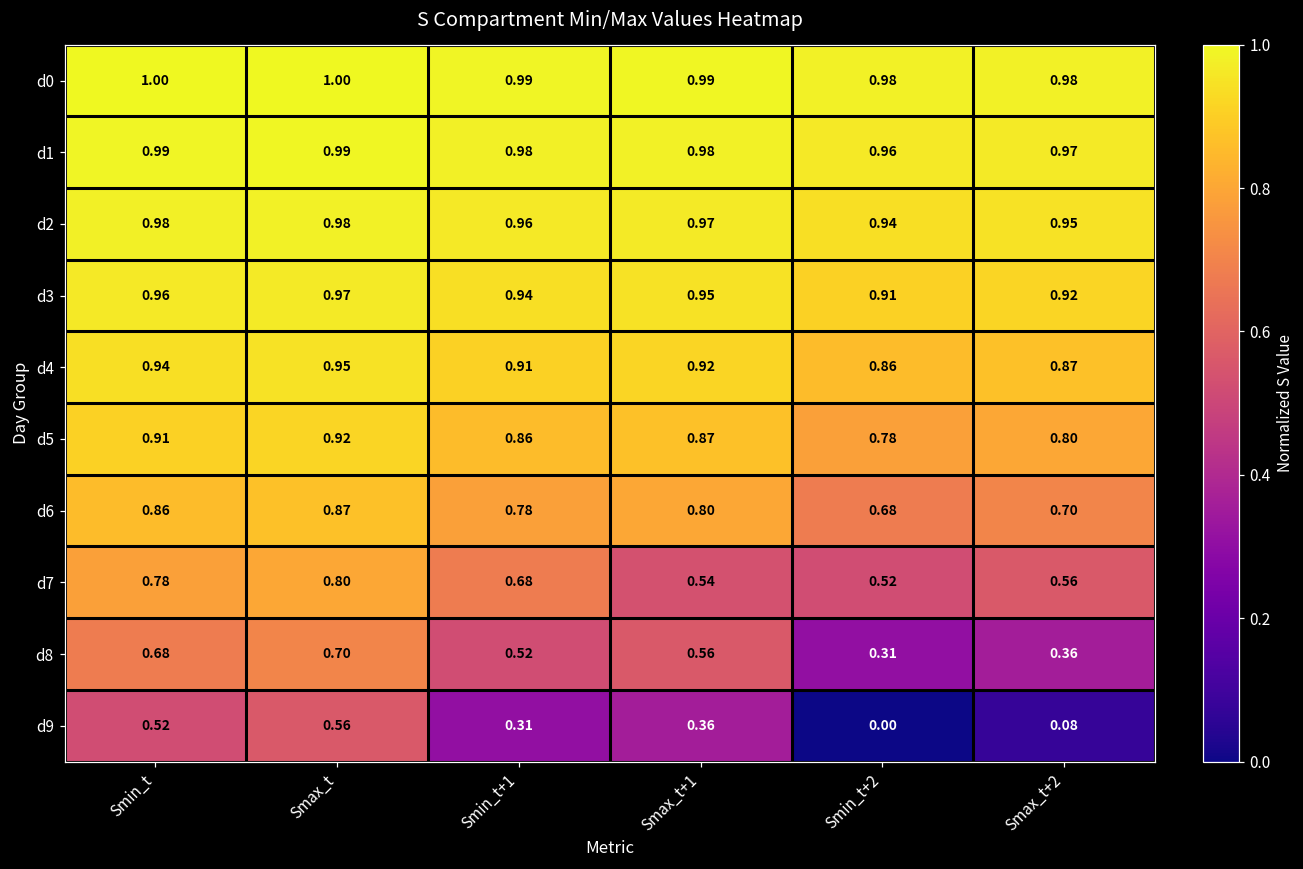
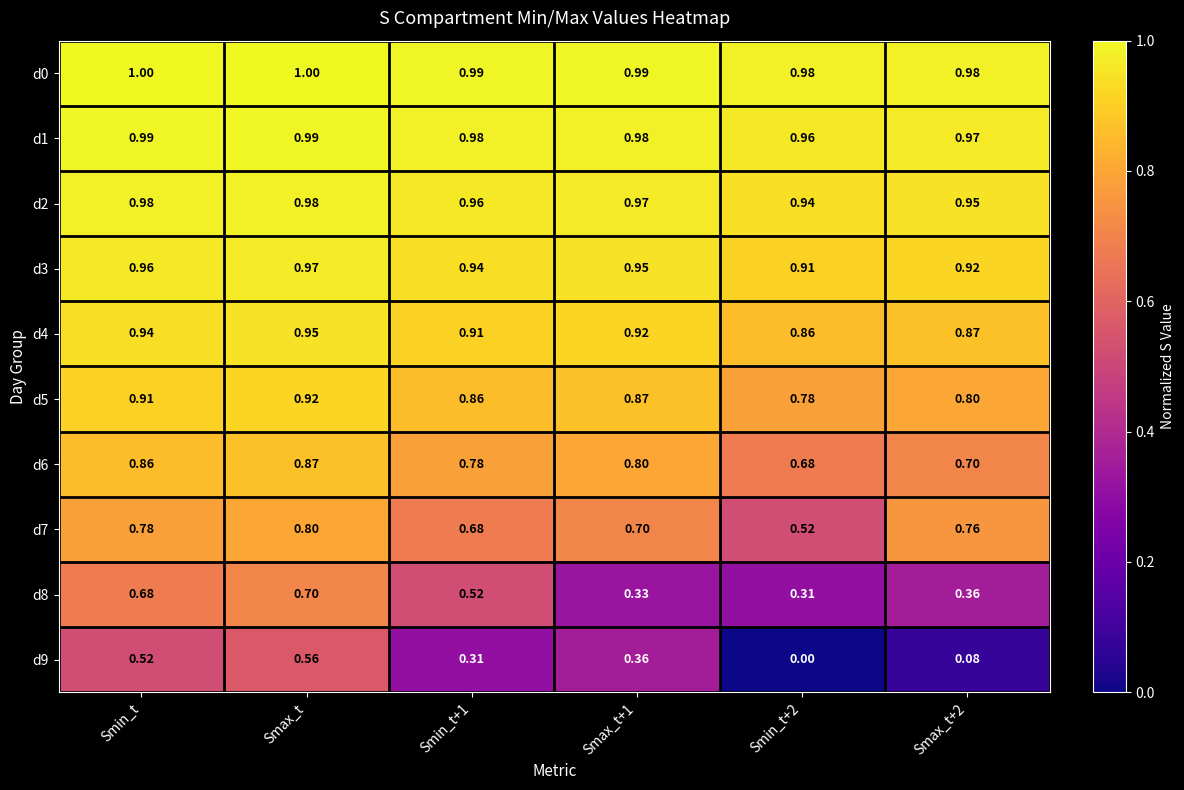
  {
    "d0": {
      "Smin_t": 1.00,
      "Smax_t": 1.00,
      "Smin_t+1": 0.99,
      "Smax_t+1": 0.99,
      "Smin_t+2": 0.98,
      "Smax_t+2": 0.98
    },
    "d1": {
      "Smin_t": 0.99,
      "Smax_t": 0.99,
      "Smin_t+1": 0.98,
      "Smax_t+1": 0.98,
      "Smin_t+2": 0.96,
      "Smax_t+2": 0.97
    },
    "d2": {
      "Smin_t": 0.98,
      "Smax_t": 0.98,
      "Smin_t+1": 0.96,
      "Smax_t+1": 0.97,
      "Smin_t+2": 0.94,
      "Smax_t+2": 0.95
    },
    "d3": {
      "Smin_t": 0.96,
      "Smax_t": 0.97,
      "Smin_t+1": 0.94,
      "Smax_t+1": 0.95,
      "Smin_t+2": 0.91,
      "Smax_t+2": 0.92
    },
    "d4": {
      "Smin_t": 0.94,
      "Smax_t": 0.95,
      "Smin_t+1": 0.91,
      "Smax_t+1": 0.92,
      "Smin_t+2": 0.86,
      "Smax_t+2": 0.87
    },
    "d5": {
      "Smin_t": 0.91,
      "Smax_t": 0.92,
      "Smin_t+1": 0.86,
      "Smax_t+1": 0.87,
      "Smin_t+2": 0.78,
      "Smax_t+2": 0.80
    },
    "d6": {
      "Smin_t": 0.86,
      "Smax_t": 0.87,
      "Smin_t+1": 0.78,
      "Smax_t+1": 0.80,
      "Smin_t+2": 0.68,
      "Smax_t+2": 0.70
    },
    "d7": {
      "Smin_t": 0.78,
      "Smax_t": 0.80,
      "Smin_t+1": 0.68,
-     "Smax_t+1": 0.54,
+     "Smax_t+1": 0.70,
      "Smin_t+2": 0.52,
-     "Smax_t+2": 0.56
+     "Smax_t+2": 0.76
    },
    "d8": {
      "Smin_t": 0.68,
      "Smax_t": 0.70,
      "Smin_t+1": 0.52,
-     "Smax_t+1": 0.56,
+     "Smax_t+1": 0.33,
      "Smin_t+2": 0.31,
      "Smax_t+2": 0.36
    },
    "d9": {
      "Smin_t": 0.52,
      "Smax_t": 0.56,
      "Smin_t+1": 0.31,
      "Smax_t+1": 0.36,
      "Smin_t+2": 0.00,
      "Smax_t+2": 0.08
    }
  }
